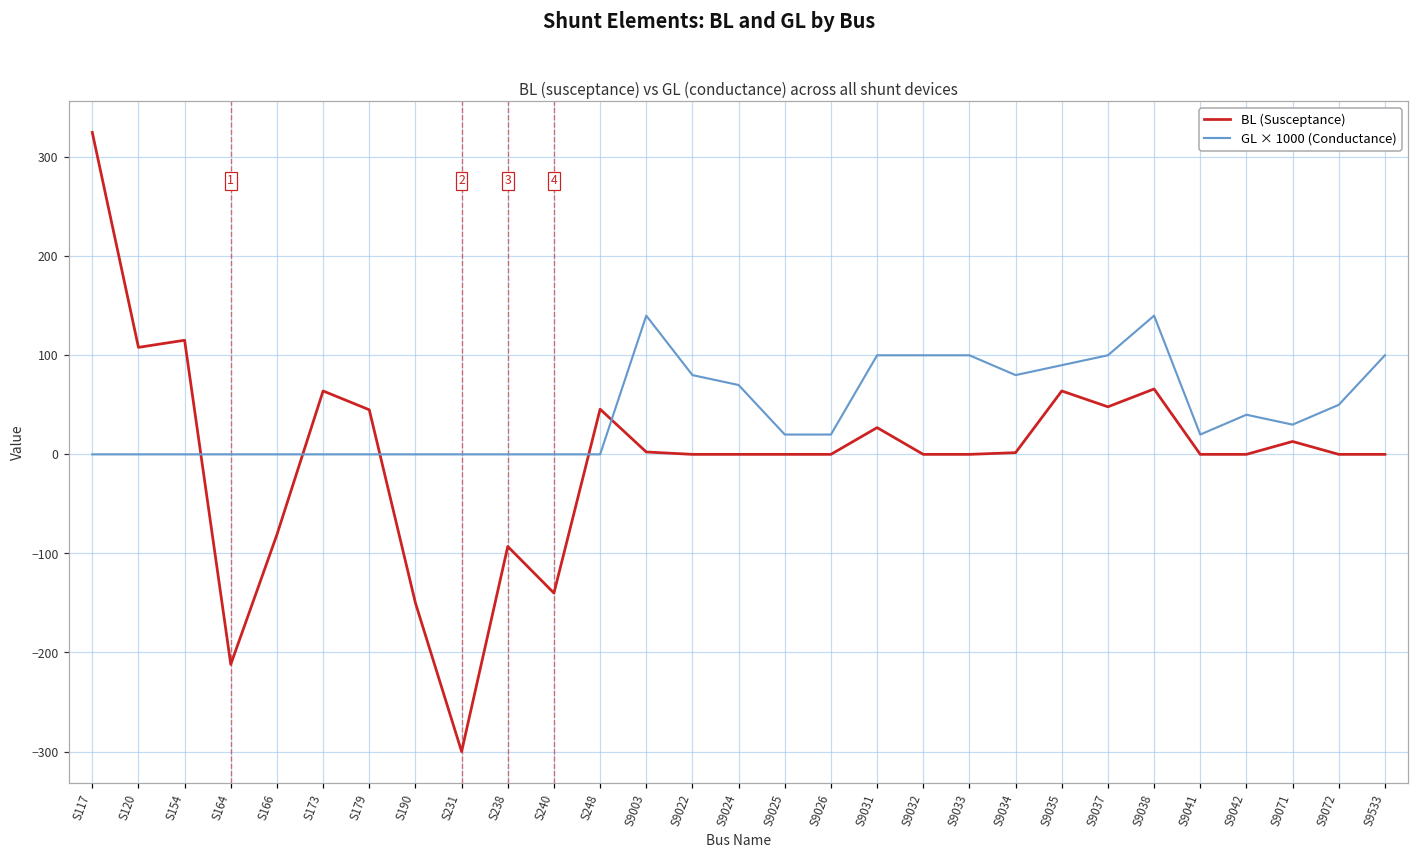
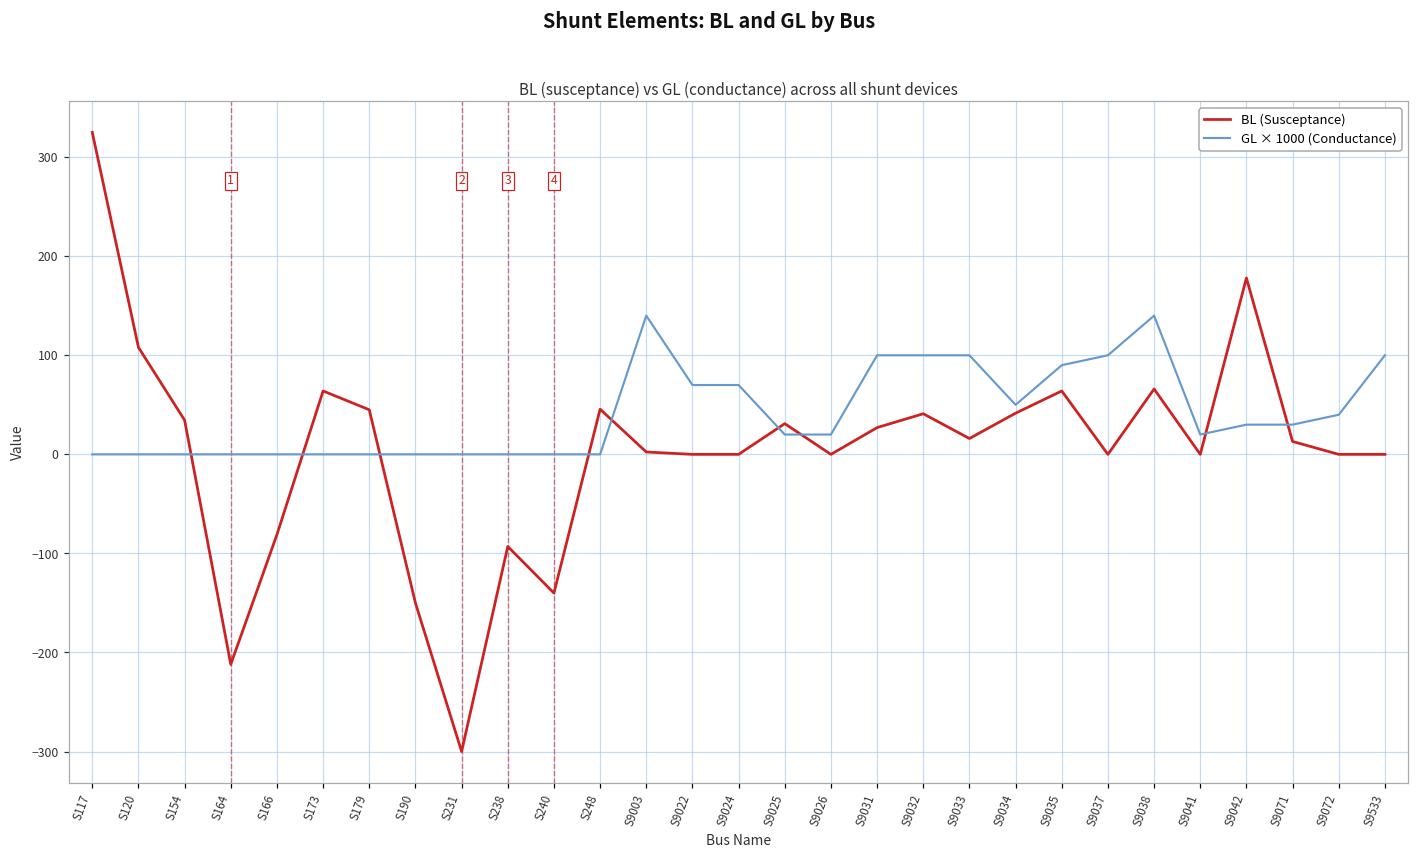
  {
    "BL (Susceptance)": {
      "S117": 330,
      "S120": 110,
-     "S154": 120,
+     "S154": 30,
      "S164": -210,
      "S166": -80,
      "S173": 60,
      "S179": 50,
      "S190": -150,
      "S231": -300,
      "S238": -90,
      "S240": -140,
      "S248": 50,
      "S9003": 0,
      "S9022": 0,
      "S9024": 0,
-     "S9025": 0,
+     "S9025": 30,
      "S9026": 0,
      "S9031": 30,
-     "S9032": 0,
-     "S9033": 0,
-     "S9034": 0,
+     "S9032": 40,
+     "S9033": 20,
+     "S9034": 40,
      "S9035": 60,
-     "S9037": 50,
+     "S9037": 0,
      "S9038": 70,
      "S9041": 0,
-     "S9042": 0,
+     "S9042": 180,
      "S9071": 10,
      "S9072": 0,
      "S9533": 0
    },
    "GL × 1000 (Conductance)": {
      "S117": 0,
      "S120": 0,
      "S154": 0,
      "S164": 0,
      "S166": 0,
      "S173": 0,
      "S179": 0,
      "S190": 0,
      "S231": 0,
      "S238": 0,
      "S240": 0,
      "S248": 0,
      "S9003": 140,
-     "S9022": 80,
+     "S9022": 70,
      "S9024": 70,
      "S9025": 20,
      "S9026": 20,
      "S9031": 100,
      "S9032": 100,
      "S9033": 100,
-     "S9034": 80,
+     "S9034": 50,
      "S9035": 90,
      "S9037": 100,
      "S9038": 140,
      "S9041": 20,
-     "S9042": 40,
+     "S9042": 30,
      "S9071": 30,
-     "S9072": 50,
+     "S9072": 40,
      "S9533": 100
    }
  }
